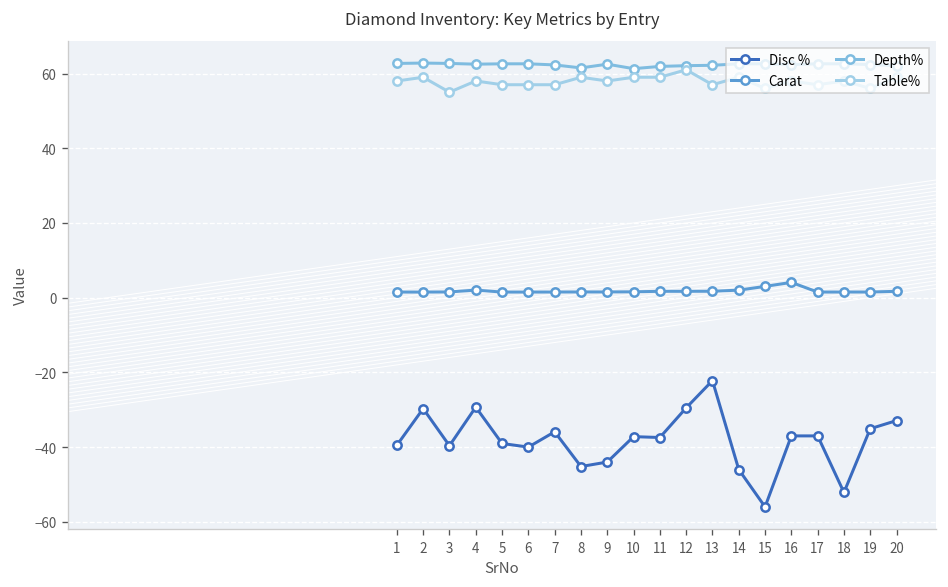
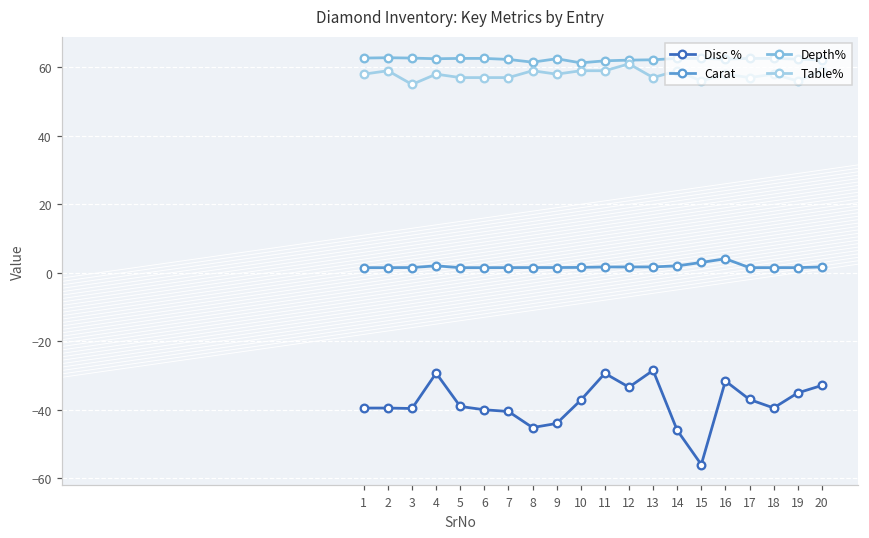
  {
    "Disc %": {
      "1": -40,
-     "2": -30,
+     "2": -40,
      "3": -40,
      "4": -29,
      "5": -39,
      "6": -40,
-     "7": -36,
+     "7": -41,
      "8": -45,
      "9": -44,
      "10": -37,
-     "11": -37,
-     "12": -30,
-     "13": -22,
+     "11": -29,
+     "12": -33,
+     "13": -29,
      "14": -46,
      "15": -56,
-     "16": -37,
+     "16": -32,
      "17": -37,
-     "18": -52,
+     "18": -39,
      "19": -35,
      "20": -33
    }
  }
